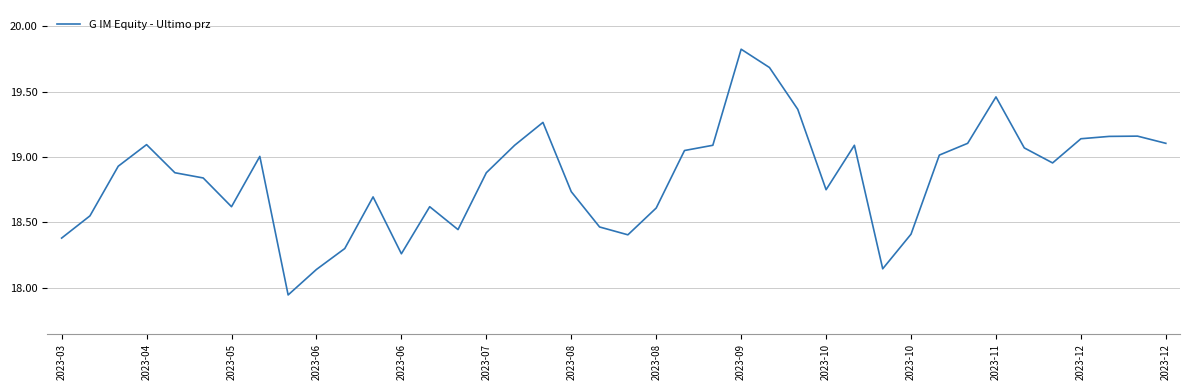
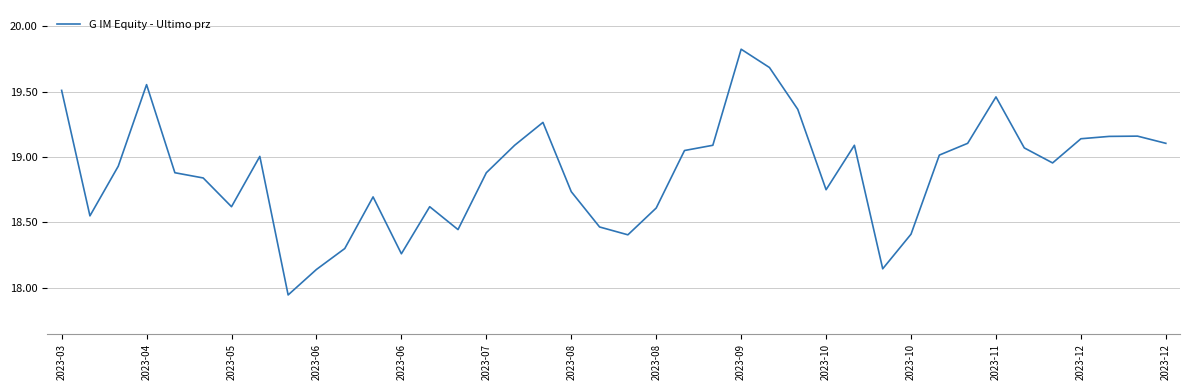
  {
-   "2023-03": 18.38,
-   "2023-04": 19.10,
+   "2023-03": 19.51,
+   "2023-04": 19.55,
    "2023-05": 18.62,
    "2023-07": 18.88,
    "2023-09": 19.83,
    "2023-11": 19.46
  }
